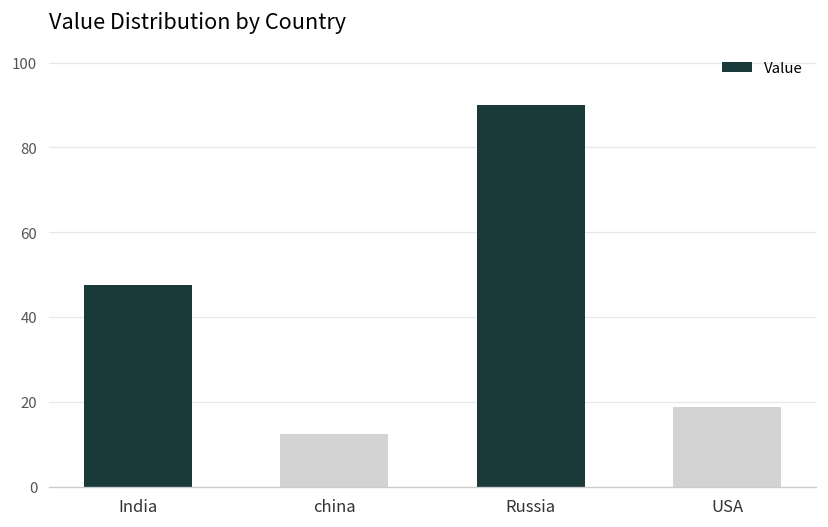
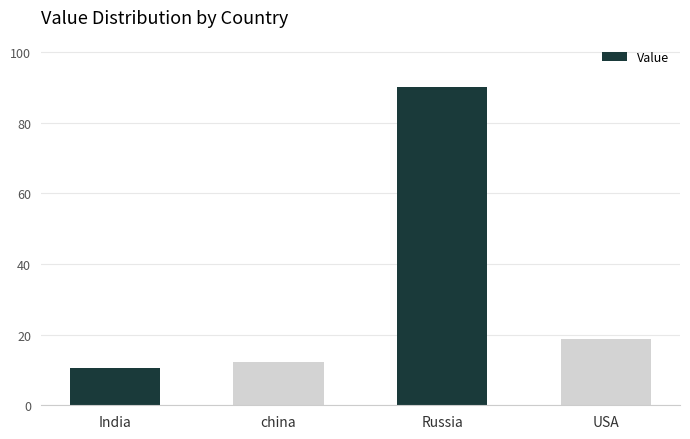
  {
-   "India": 48,
+   "India": 11,
    "china": 12,
    "Russia": 90,
    "USA": 19
  }
